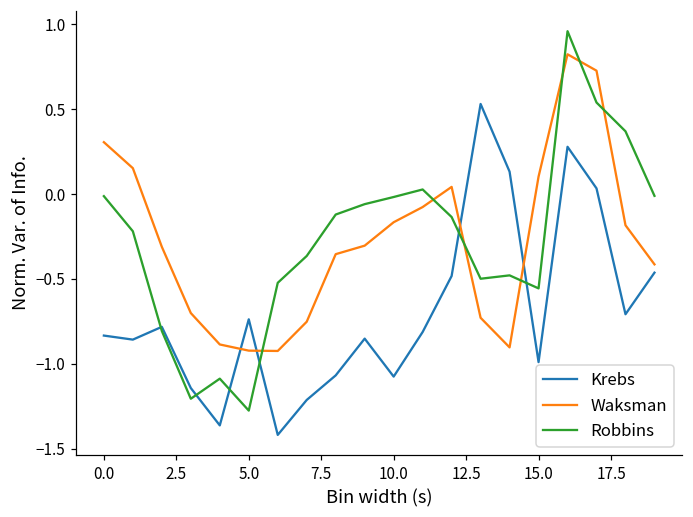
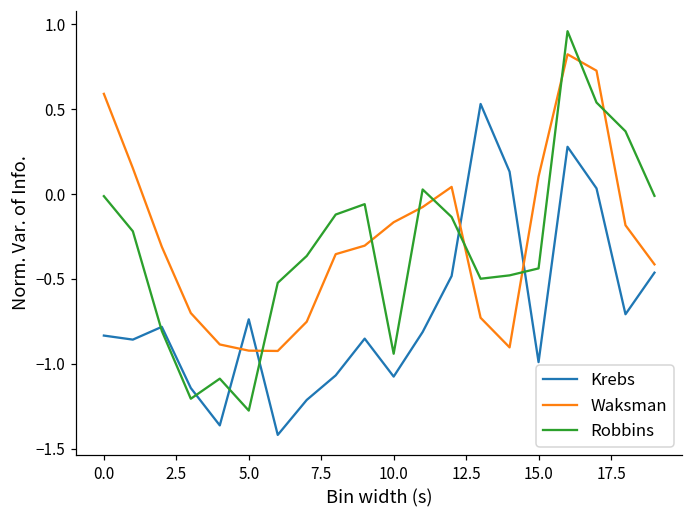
  {
    "Krebs": {
      "0.0": -0.83,
      "5.0": -0.74,
      "10.0": -1.08
    },
    "Waksman": {
-     "0.0": 0.31,
+     "0.0": 0.59,
      "5.0": -0.92,
      "10.0": -0.17,
      "15.0": 0.10
    },
    "Robbins": {
      "0.0": -0.01,
      "5.0": -1.28,
-     "10.0": -0.02,
-     "15.0": -0.56
+     "10.0": -0.94,
+     "15.0": -0.44
    }
  }
